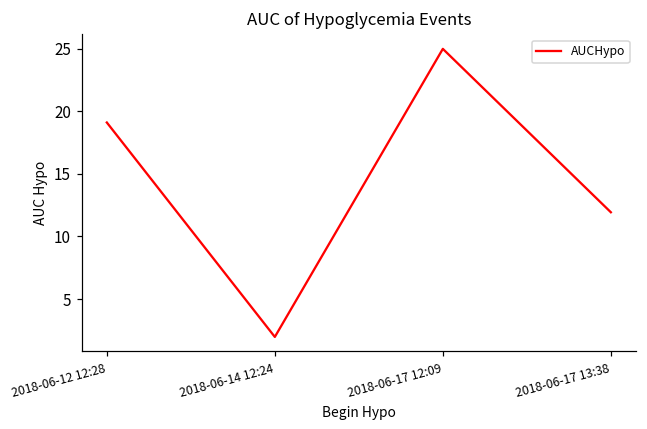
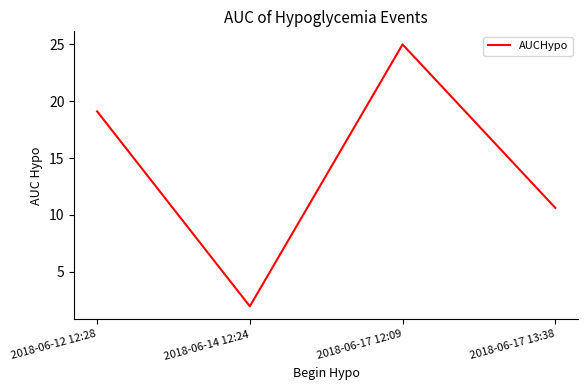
  {
    "2018-06-12 12:28": 19.1,
    "2018-06-14 12:24": 2.0,
    "2018-06-17 12:09": 25.0,
-   "2018-06-17 13:38": 11.9
+   "2018-06-17 13:38": 10.6
  }
